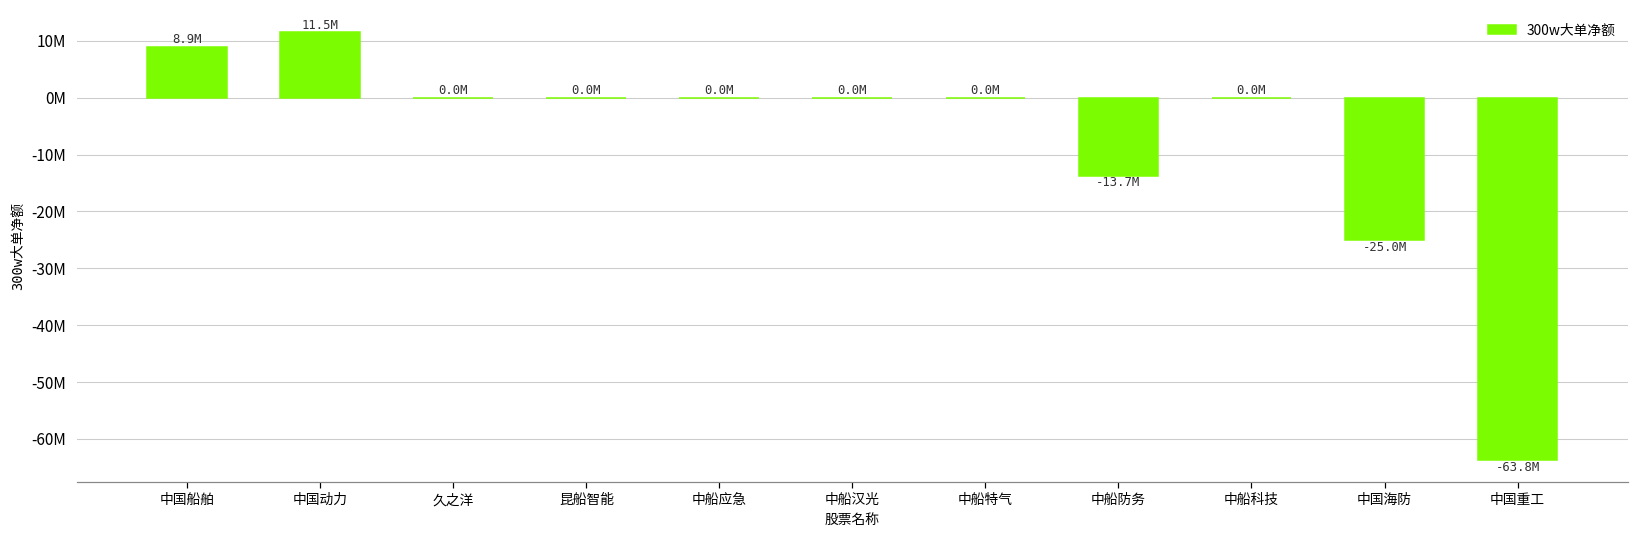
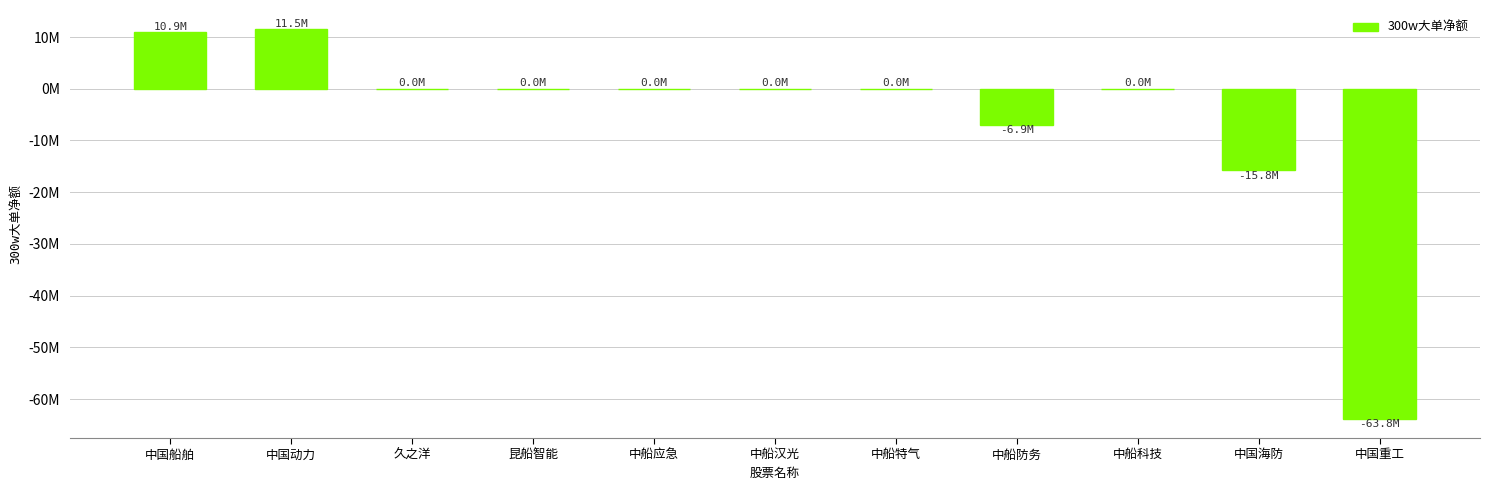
  {
-   "中国船舶": "8.9M",
+   "中国船舶": "10.9M",
    "中国动力": "11.5M",
    "久之洋": "0.0M",
    "昆船智能": "0.0M",
    "中船应急": "0.0M",
    "中船汉光": "0.0M",
    "中船特气": "0.0M",
-   "中船防务": "-13.7M",
+   "中船防务": "-6.9M",
    "中船科技": "0.0M",
-   "中国海防": "-25.0M",
+   "中国海防": "-15.8M",
    "中国重工": "-63.8M"
  }
